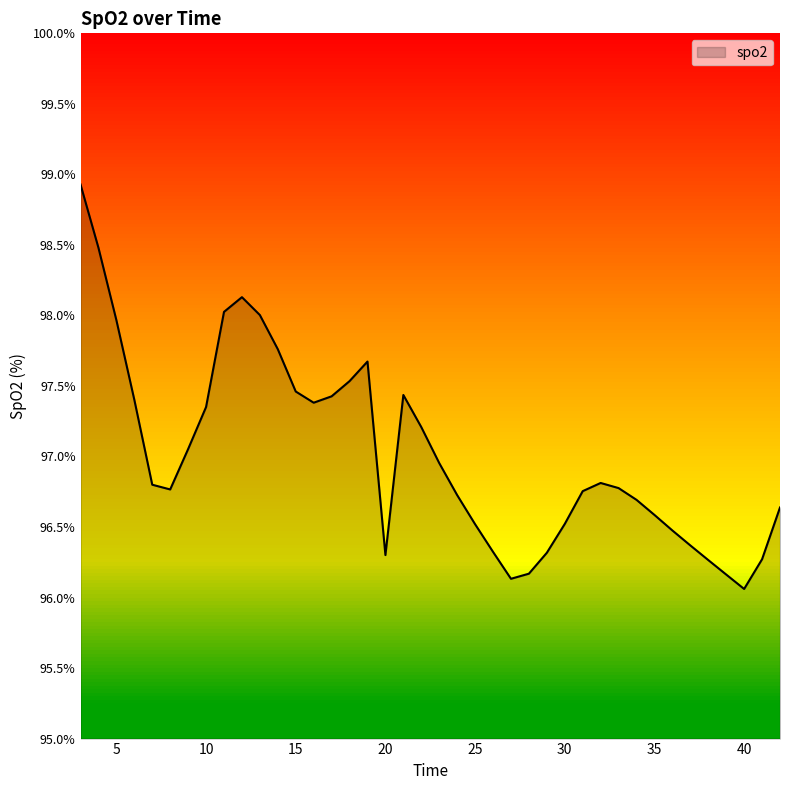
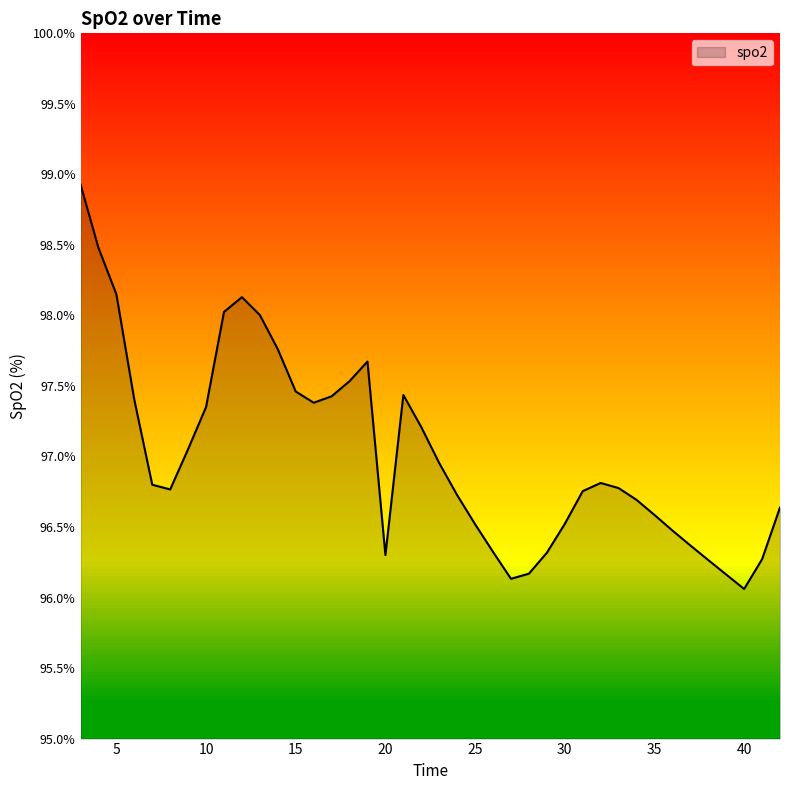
  {
-   "5": "97.97%",
+   "5": "98.15%",
    "10": "97.35%",
    "15": "97.46%",
    "20": "96.30%",
    "25": "96.52%",
    "30": "96.52%",
    "35": "96.59%",
    "40": "96.06%"
  }
